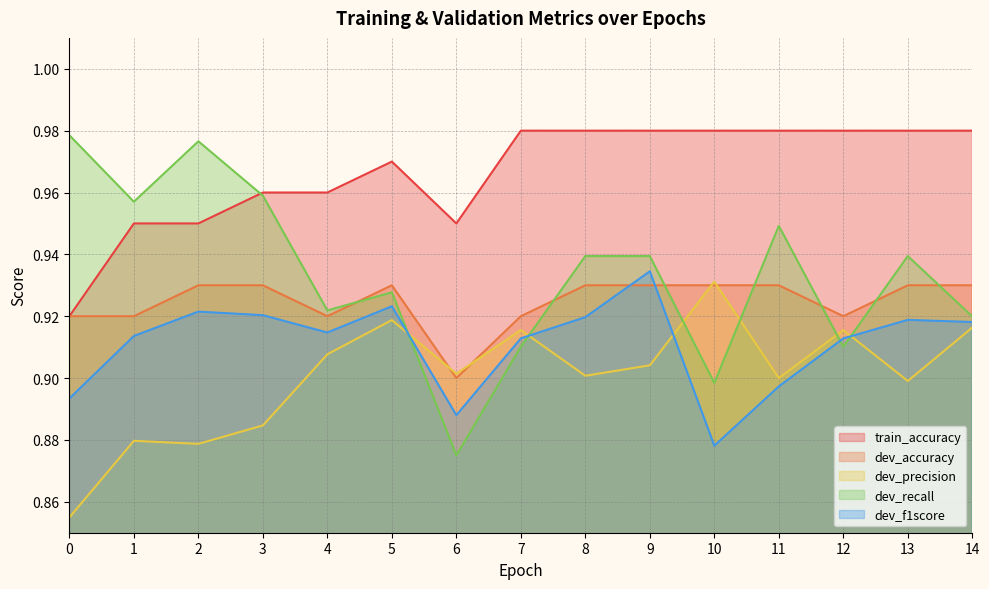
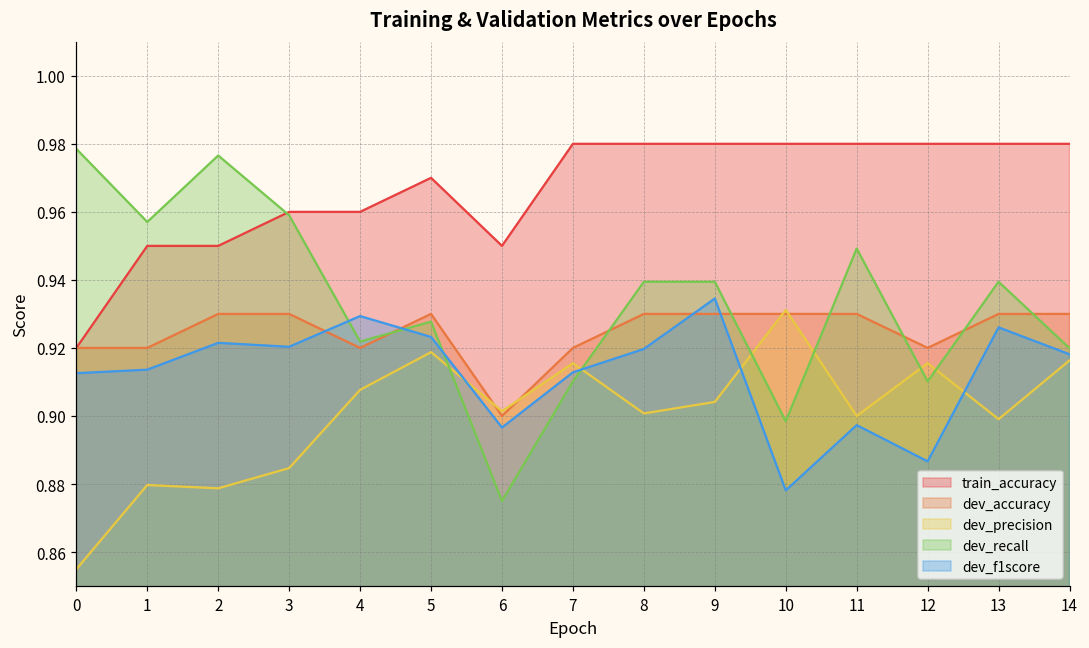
  {
    "dev_f1score": {
-     "0": 0.893,
+     "0": 0.913,
      "1": 0.914,
      "2": 0.921,
      "3": 0.920,
-     "4": 0.915,
+     "4": 0.929,
      "5": 0.923,
-     "6": 0.888,
+     "6": 0.897,
      "7": 0.913,
      "8": 0.920,
      "9": 0.935,
      "10": 0.878,
      "11": 0.897,
-     "12": 0.913,
-     "13": 0.919,
+     "12": 0.887,
+     "13": 0.926,
      "14": 0.918
    }
  }
